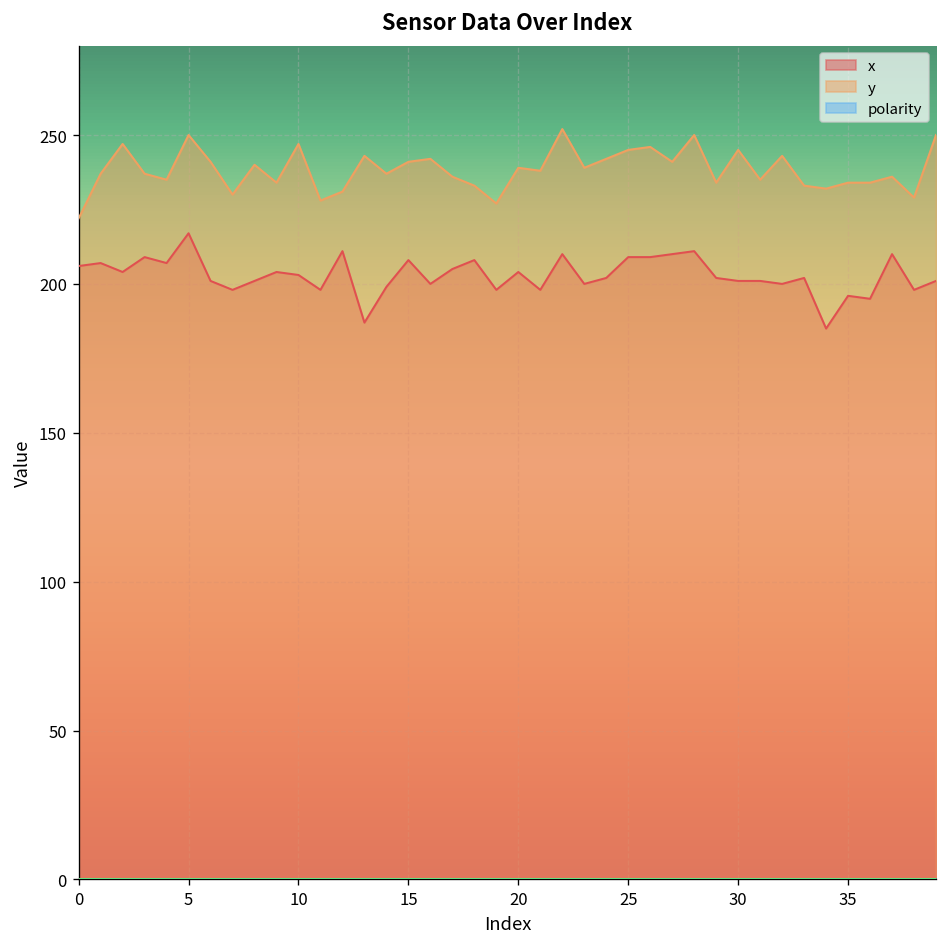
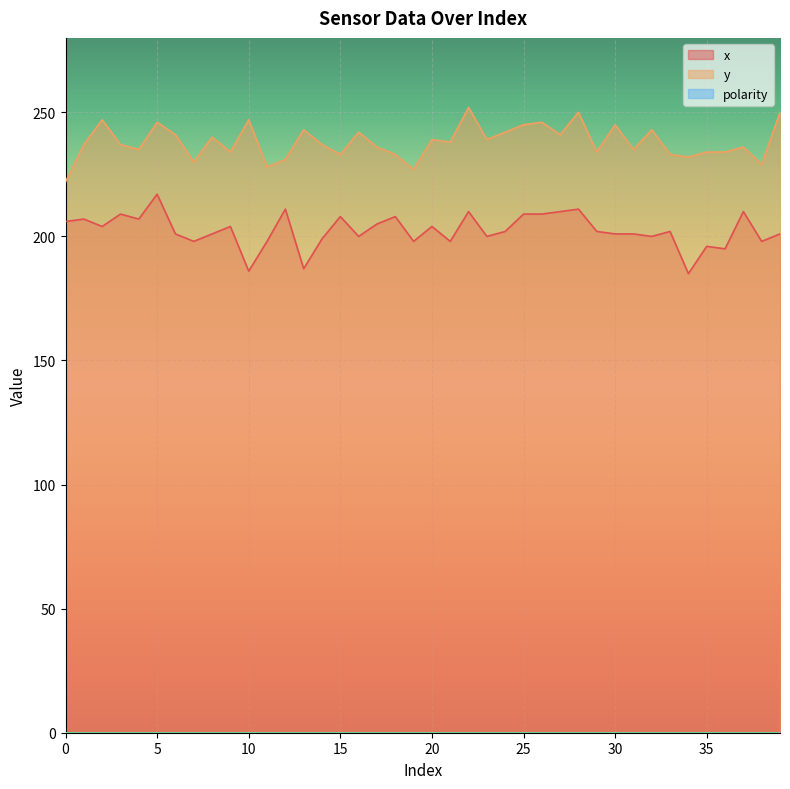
  {
    "x": {
      "0": 206,
      "5": 217,
-     "10": 203,
+     "10": 186,
      "15": 208,
      "20": 204,
      "25": 209,
      "30": 201,
      "35": 196
    },
    "y": {
      "0": 222,
-     "5": 250,
+     "5": 246,
      "10": 247,
-     "15": 241,
+     "15": 233,
      "20": 239,
      "25": 245,
      "30": 245,
      "35": 234
    },
    "polarity": {
      "0": 0,
      "5": 0,
      "10": 0,
      "15": 0,
      "20": 0,
      "25": 0,
      "30": 0,
      "35": 0
    }
  }
